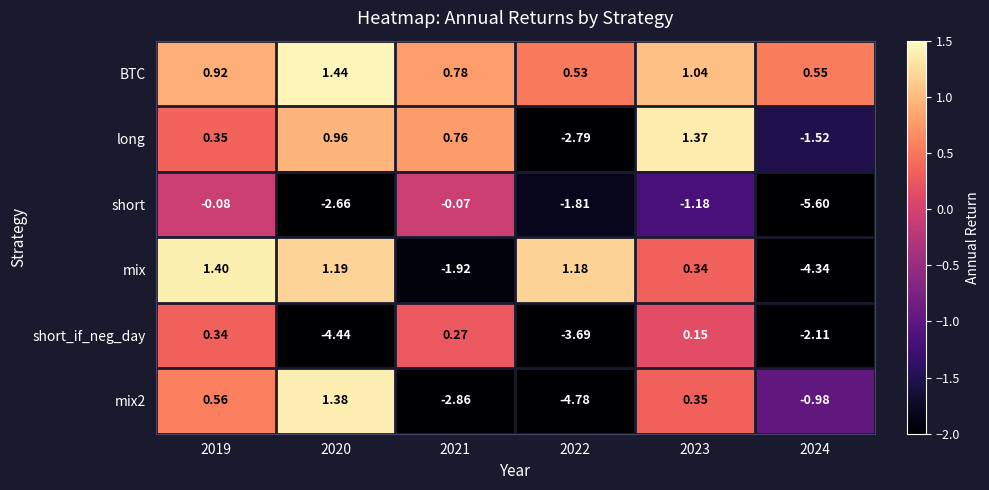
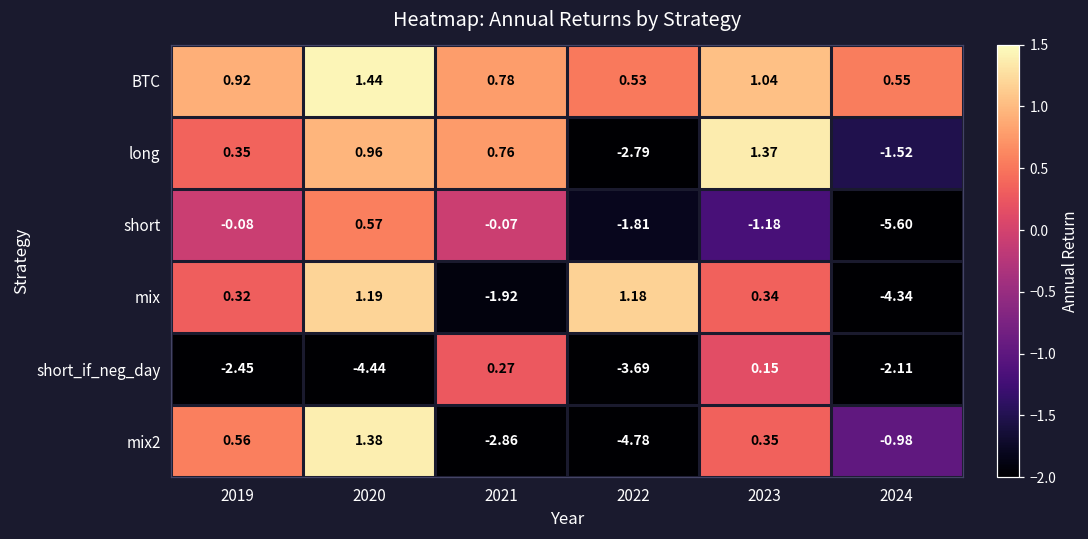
  {
    "BTC": {
      "2019": 0.92,
      "2020": 1.44,
      "2021": 0.78,
      "2022": 0.53,
      "2023": 1.04,
      "2024": 0.55
    },
    "long": {
      "2019": 0.35,
      "2020": 0.96,
      "2021": 0.76,
      "2022": -2.79,
      "2023": 1.37,
      "2024": -1.52
    },
    "short": {
      "2019": -0.08,
-     "2020": -2.66,
+     "2020": 0.57,
      "2021": -0.07,
      "2022": -1.81,
      "2023": -1.18,
      "2024": -5.60
    },
    "mix": {
-     "2019": 1.40,
+     "2019": 0.32,
      "2020": 1.19,
      "2021": -1.92,
      "2022": 1.18,
      "2023": 0.34,
      "2024": -4.34
    },
    "short_if_neg_day": {
-     "2019": 0.34,
+     "2019": -2.45,
      "2020": -4.44,
      "2021": 0.27,
      "2022": -3.69,
      "2023": 0.15,
      "2024": -2.11
    },
    "mix2": {
      "2019": 0.56,
      "2020": 1.38,
      "2021": -2.86,
      "2022": -4.78,
      "2023": 0.35,
      "2024": -0.98
    }
  }
